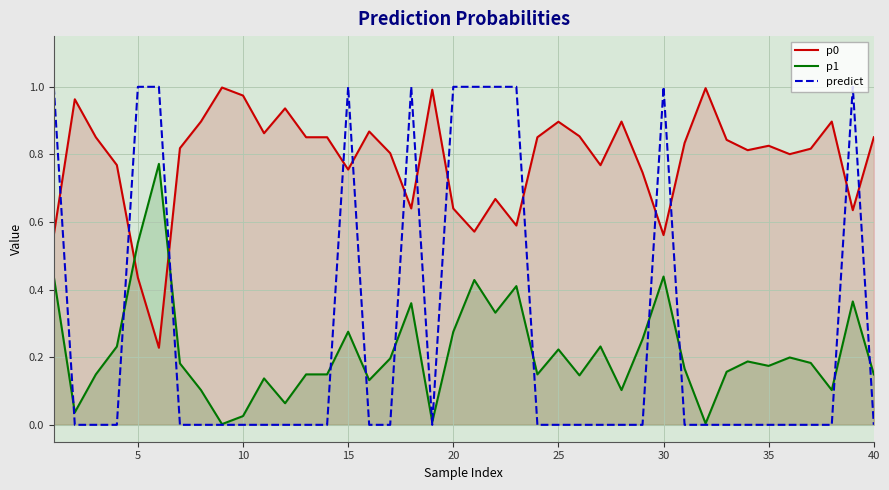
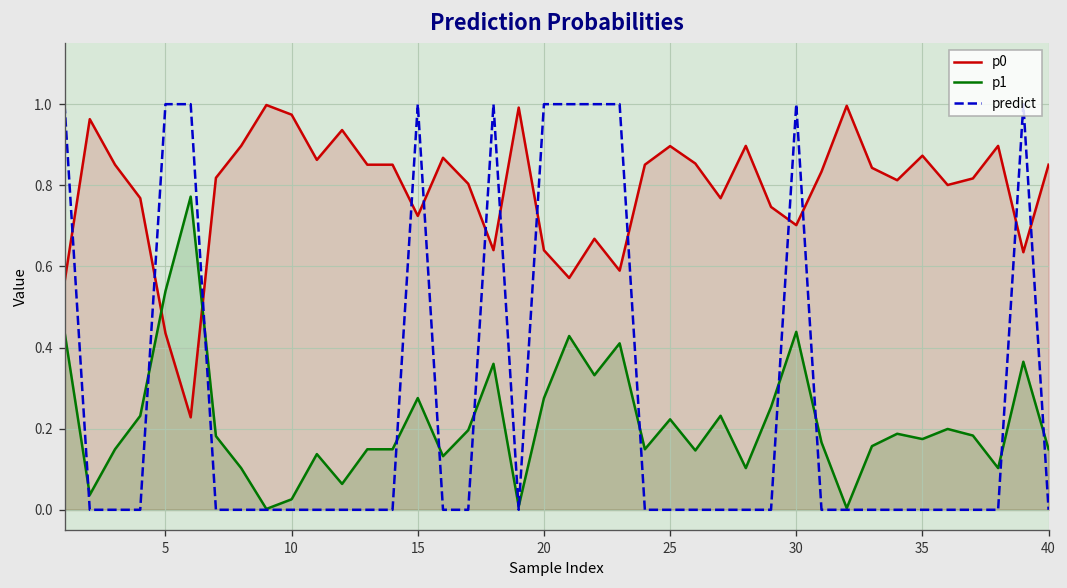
  {
    "p0": {
      "5": 0.44,
      "10": 0.97,
-     "15": 0.76,
+     "15": 0.72,
      "20": 0.64,
      "25": 0.90,
-     "30": 0.56,
-     "35": 0.83,
+     "30": 0.70,
+     "35": 0.87,
      "40": 0.85
    },
    "p1": {
      "5": 0.54,
      "10": 0.03,
      "15": 0.28,
      "20": 0.28,
      "25": 0.22,
      "30": 0.44,
      "35": 0.17,
      "40": 0.15
    },
    "predict": {
      "5": 1.00,
      "10": 0.00,
      "15": 1.00,
      "20": 1.00,
      "25": 0.00,
      "30": 1.00,
      "35": 0.00,
      "40": 0.00
    }
  }
